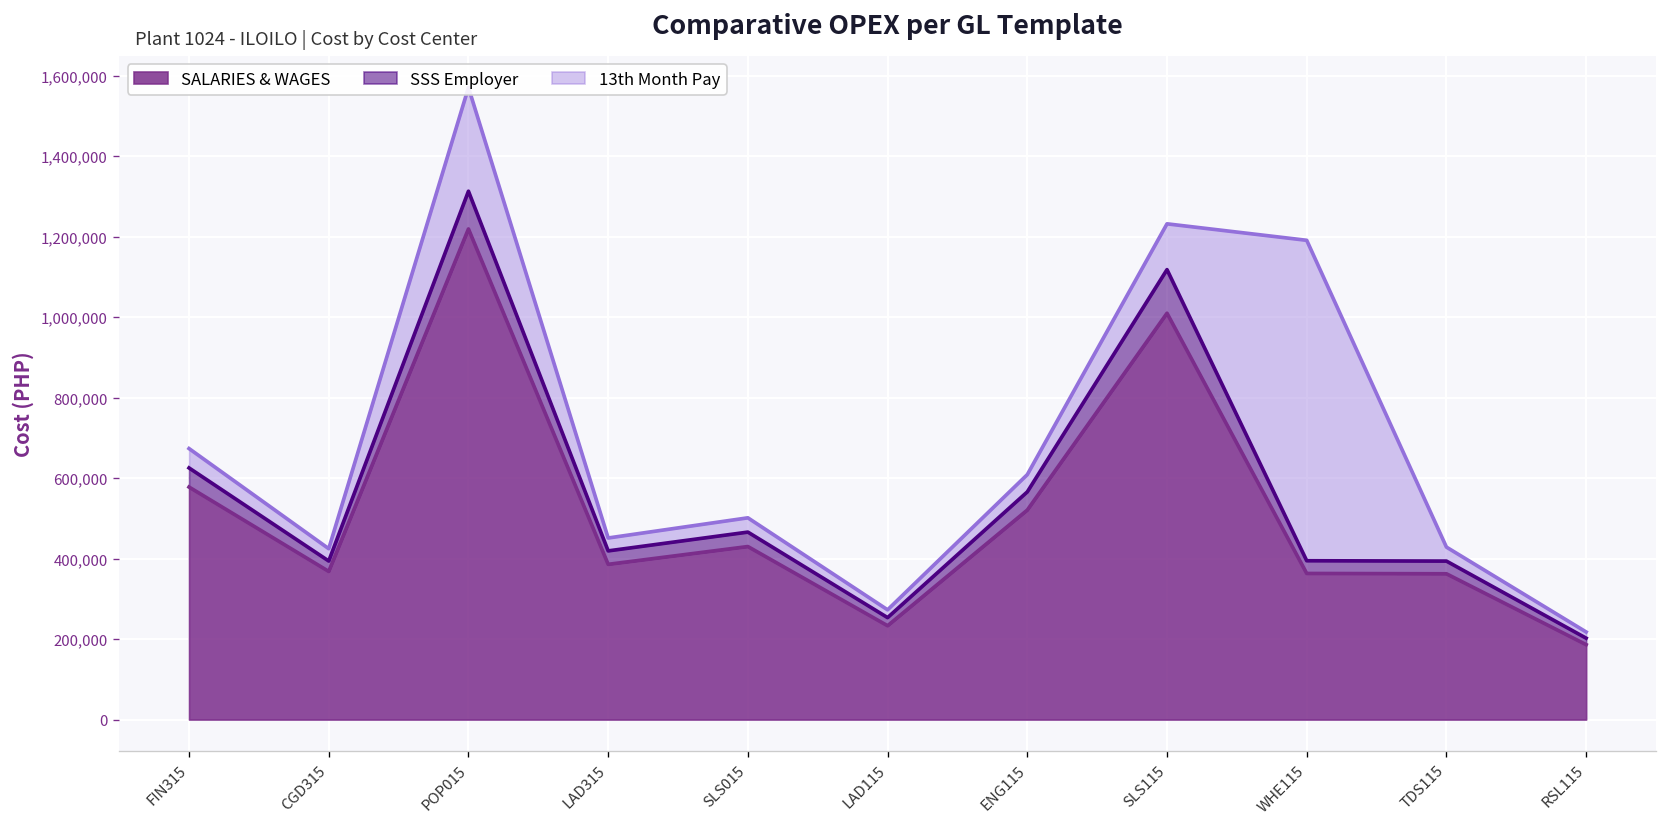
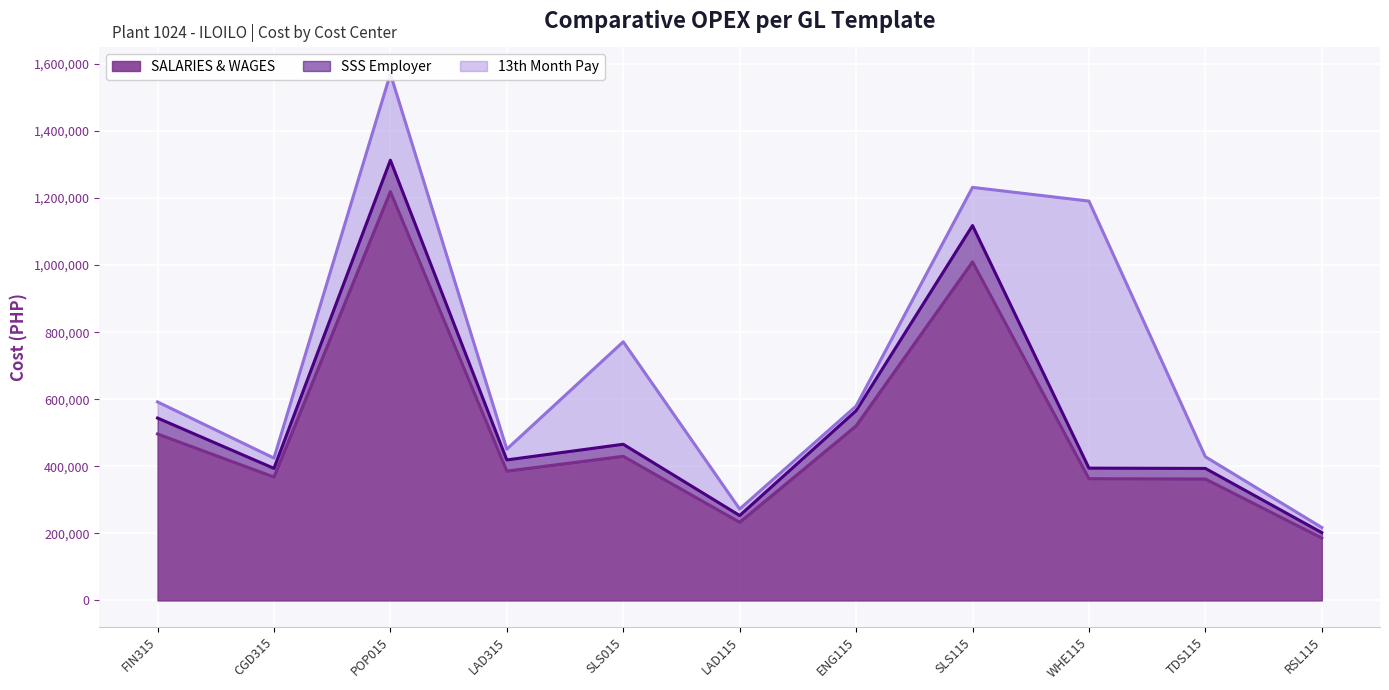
  {
    "SALARIES & WAGES": {
-     "FIN315": "580,000",
+     "FIN315": "500,000",
      "CGD315": "370,000",
      "POP015": "1,220,000",
      "LAD315": "390,000",
      "SLS015": "430,000",
      "LAD115": "230,000",
      "ENG115": "520,000",
      "SLS115": "1,010,000",
      "WHE115": "360,000",
      "TDS115": "360,000",
      "RSL115": "190,000"
    },
    "SSS Employer": {
      "FIN315": "50,000",
      "CGD315": "30,000",
      "POP015": "90,000",
      "LAD315": "30,000",
      "SLS015": "40,000",
      "LAD115": "20,000",
      "ENG115": "50,000",
      "SLS115": "110,000",
      "WHE115": "30,000",
      "TDS115": "30,000",
      "RSL115": "20,000"
    },
    "13th Month Pay": {
      "FIN315": "50,000",
      "CGD315": "30,000",
      "LAD315": "30,000",
-     "SLS015": "40,000",
+     "SLS015": "310,000",
      "LAD115": "20,000",
-     "ENG115": "40,000",
+     "ENG115": "10,000",
      "SLS115": "110,000",
      "WHE115": "800,000",
      "TDS115": "30,000",
      "RSL115": "20,000"
    }
  }
